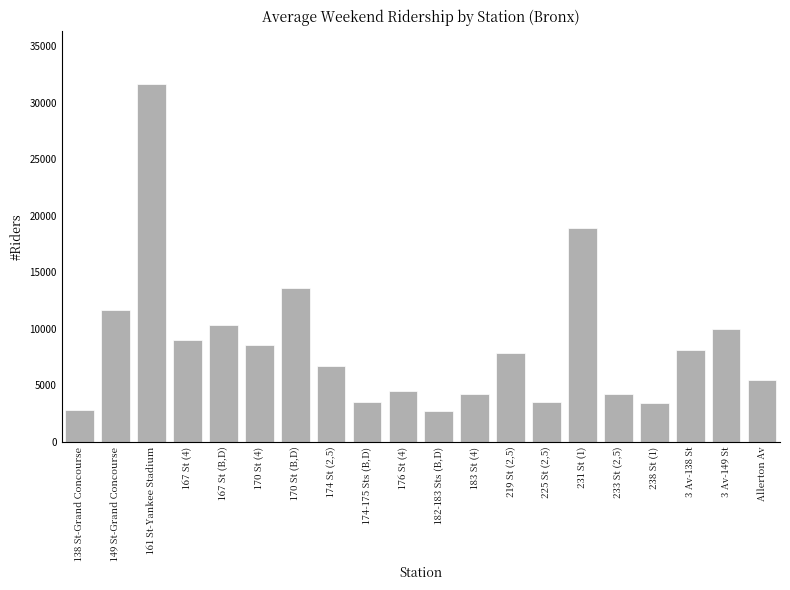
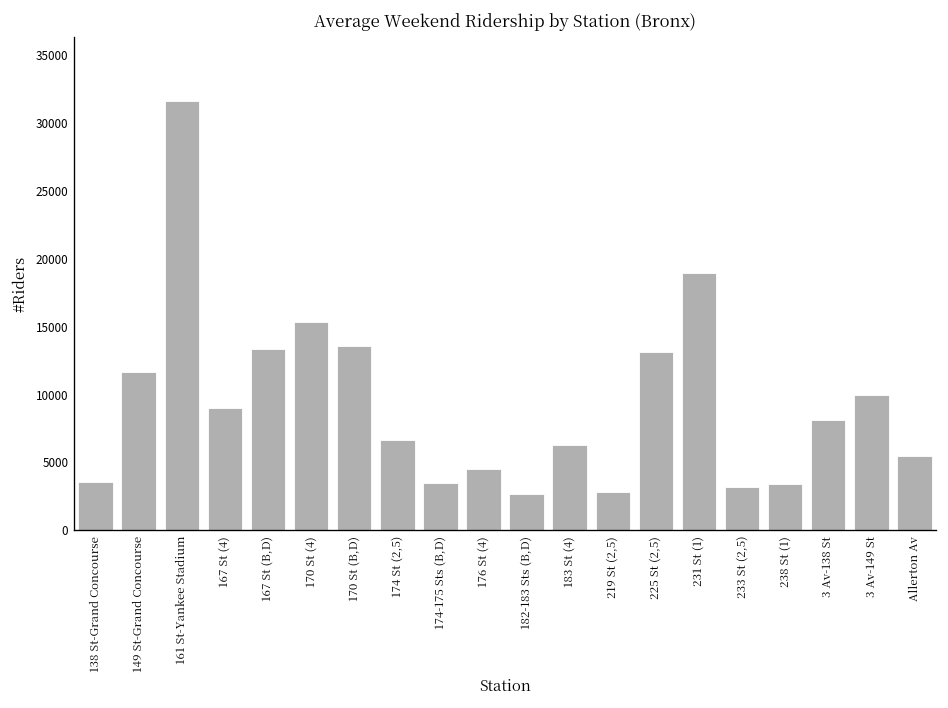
  {
-   "138 St-Grand Concourse": 2800,
+   "138 St-Grand Concourse": 3500,
    "149 St-Grand Concourse": 11600,
    "161 St-Yankee Stadium": 31600,
    "167 St (4)": 9000,
-   "167 St (B,D)": 10300,
-   "170 St (4)": 8600,
+   "167 St (B,D)": 13300,
+   "170 St (4)": 15300,
    "170 St (B,D)": 13600,
    "174 St (2,5)": 6700,
    "174-175 Sts (B,D)": 3500,
    "176 St (4)": 4500,
    "182-183 Sts (B,D)": 2700,
-   "183 St (4)": 4200,
-   "219 St (2,5)": 7900,
-   "225 St (2,5)": 3500,
+   "183 St (4)": 6300,
+   "219 St (2,5)": 2800,
+   "225 St (2,5)": 13100,
    "231 St (1)": 19000,
-   "233 St (2,5)": 4200,
+   "233 St (2,5)": 3200,
    "238 St (1)": 3400,
    "3 Av-138 St": 8100,
    "3 Av-149 St": 10000,
    "Allerton Av": 5500
  }
